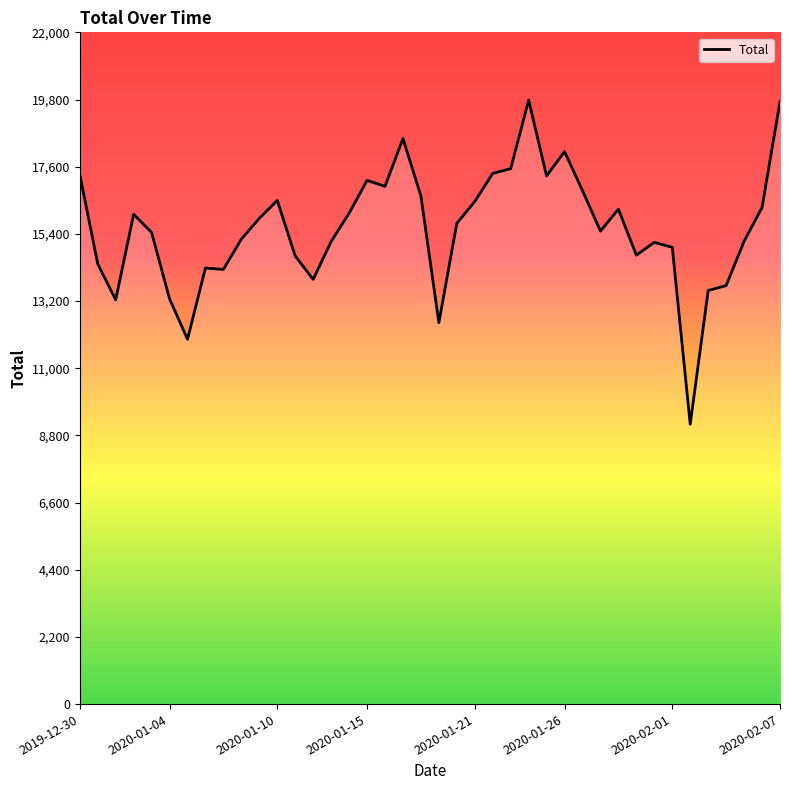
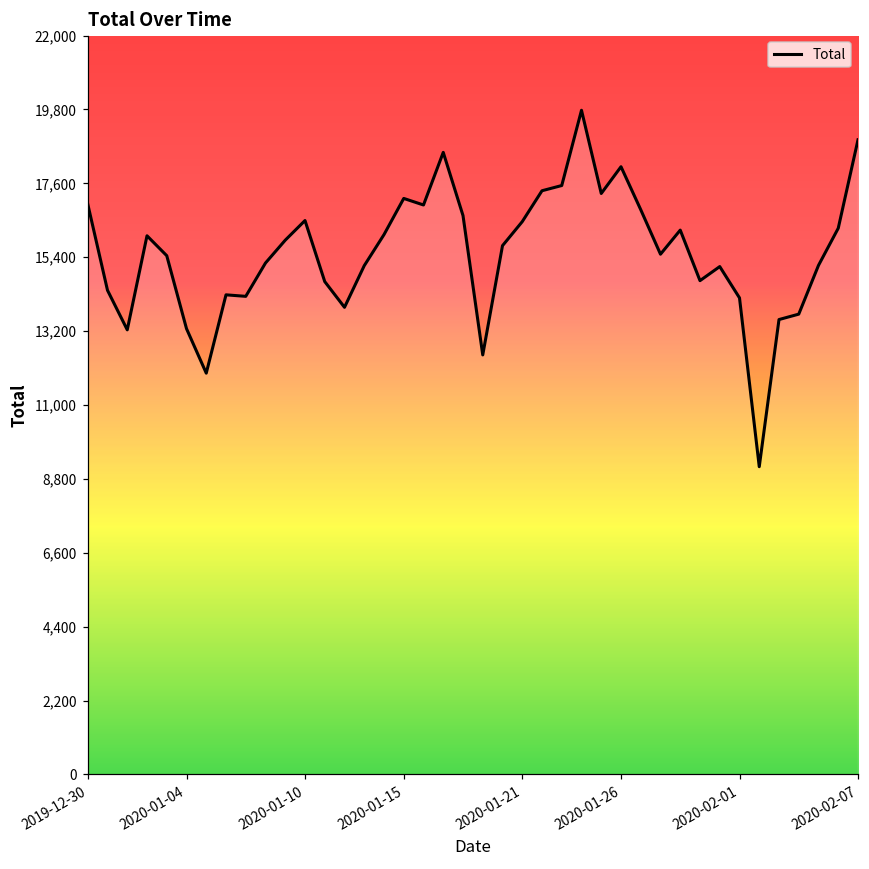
  {
-   "2019-12-30": "17,300",
+   "2019-12-30": "17,000",
    "2020-01-04": "13,300",
    "2020-01-10": "16,500",
    "2020-01-15": "17,200",
    "2020-01-21": "16,500",
    "2020-01-26": "18,100",
-   "2020-02-01": "15,000",
-   "2020-02-07": "19,700"
+   "2020-02-01": "14,200",
+   "2020-02-07": "18,900"
  }
